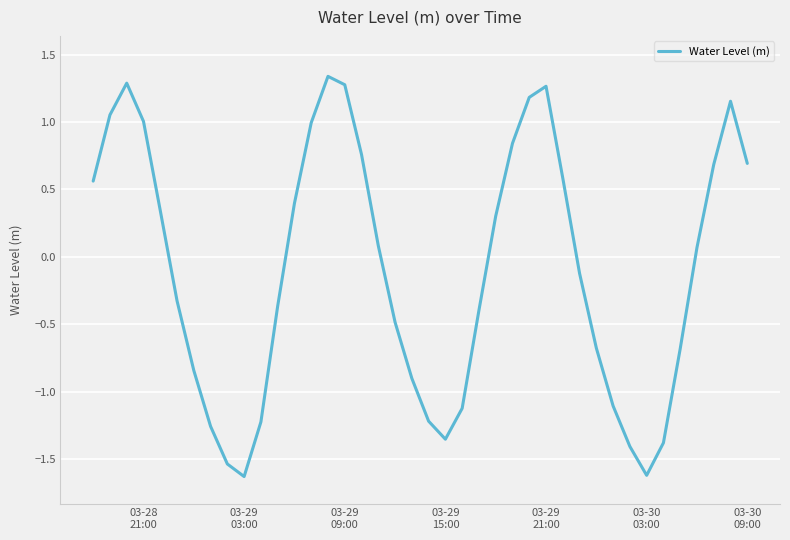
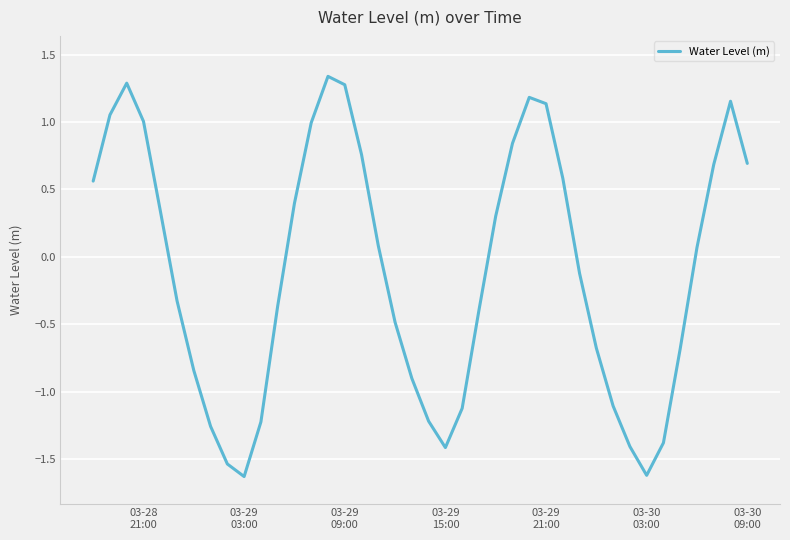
  {
    "03-28 21:00": 1.00,
    "03-29 03:00": -1.63,
    "03-29 09:00": 1.28,
-   "03-29 15:00": -1.35,
-   "03-29 21:00": 1.27,
+   "03-29 15:00": -1.41,
+   "03-29 21:00": 1.14,
    "03-30 03:00": -1.62,
    "03-30 09:00": 0.69
  }
